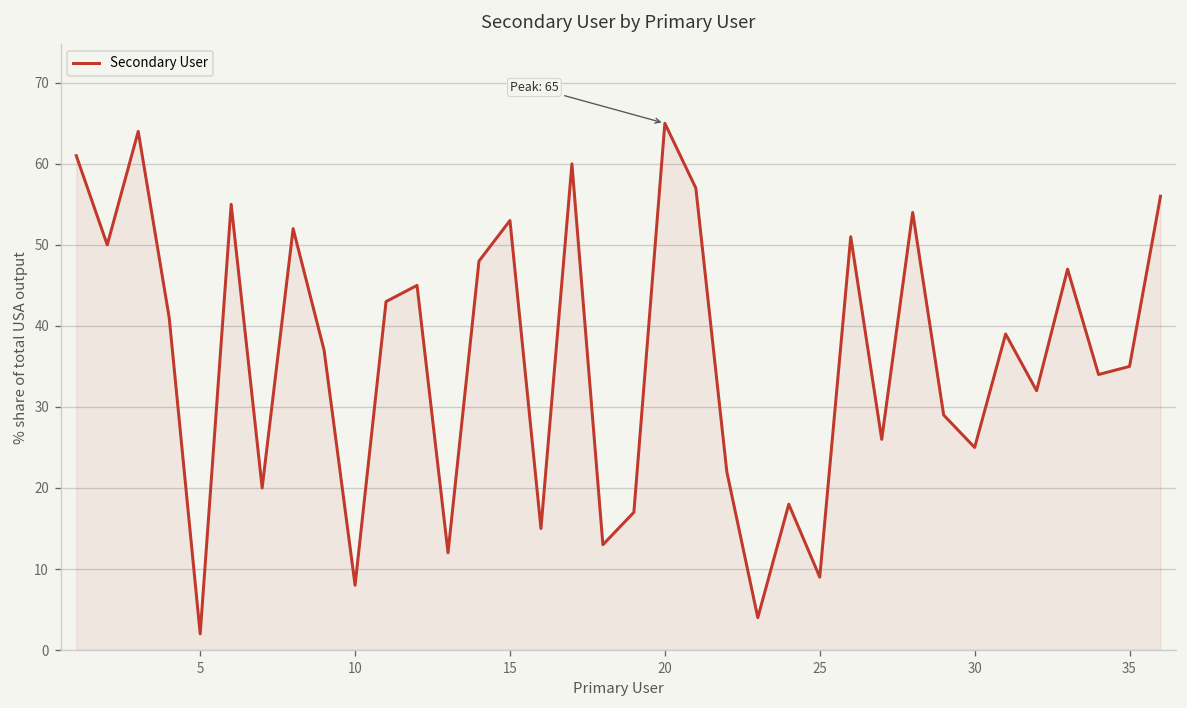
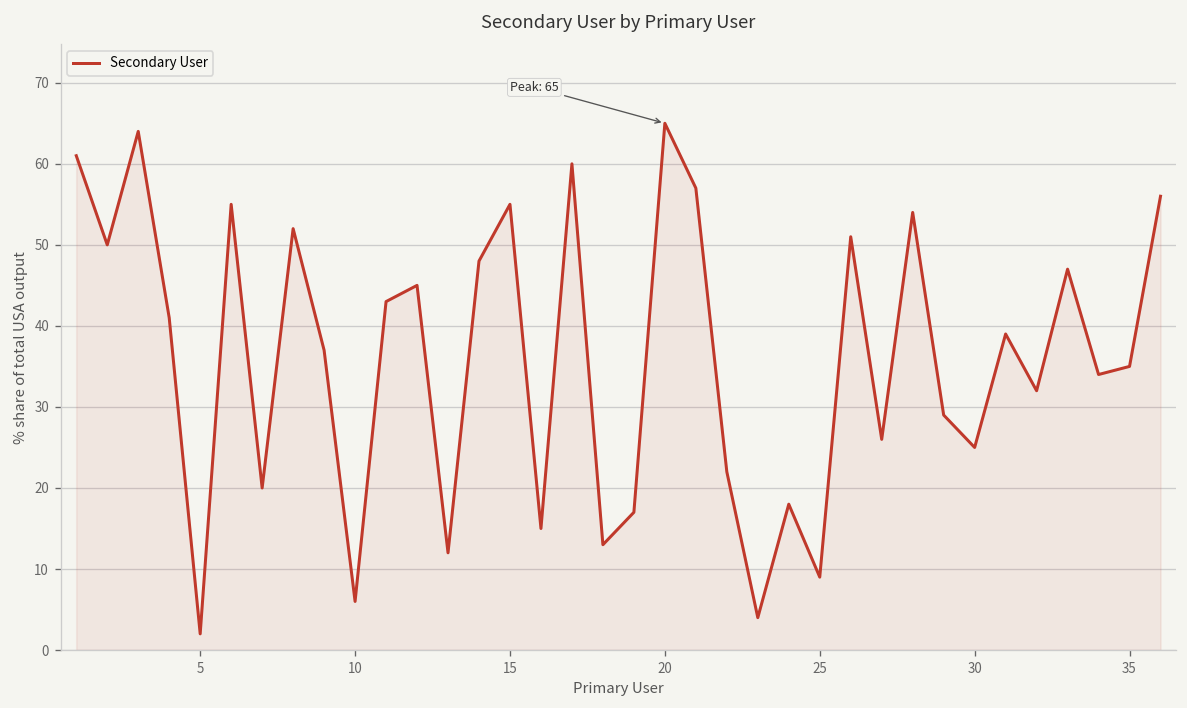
  {
    "5": 2,
-   "10": 8,
-   "15": 53,
+   "10": 6,
+   "15": 55,
    "25": 9,
    "30": 25,
    "35": 35
  }
